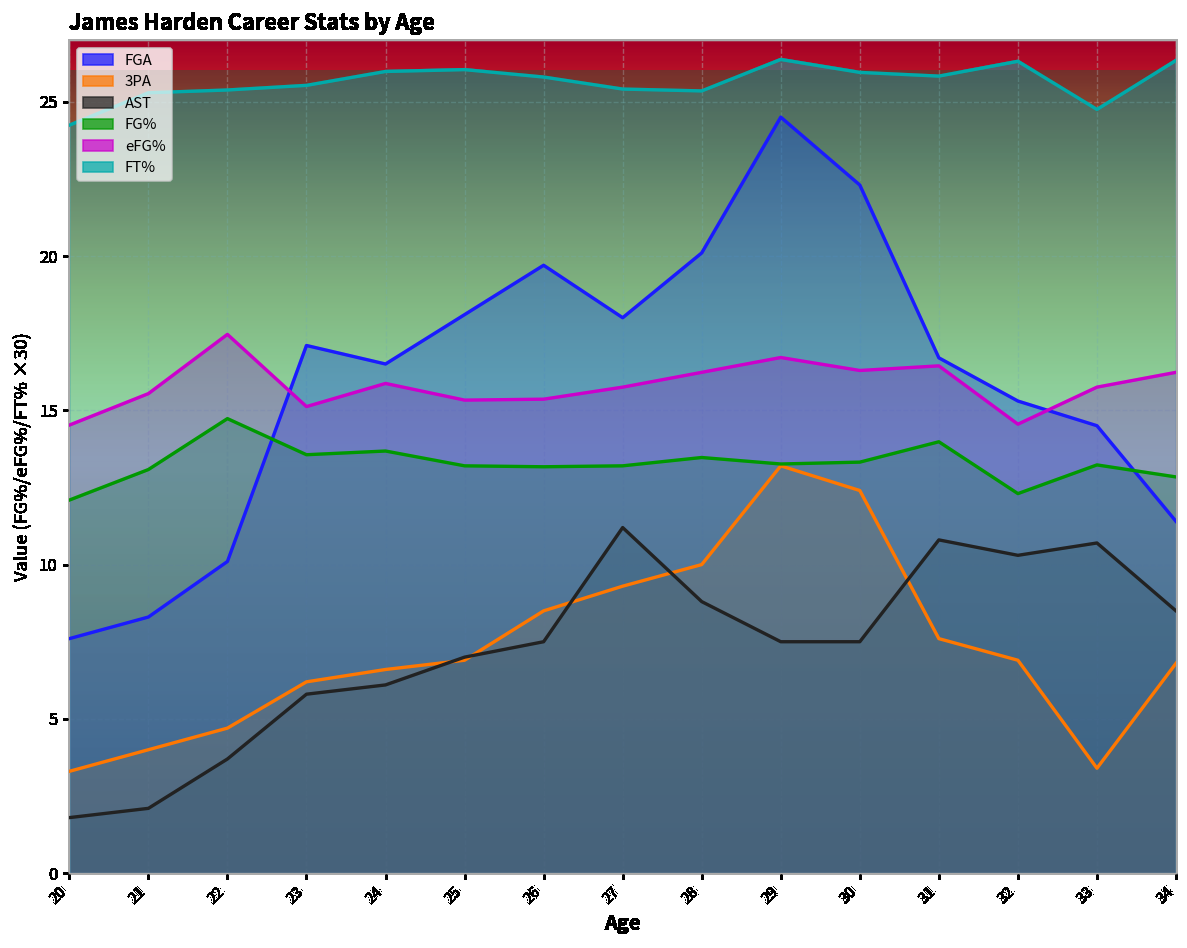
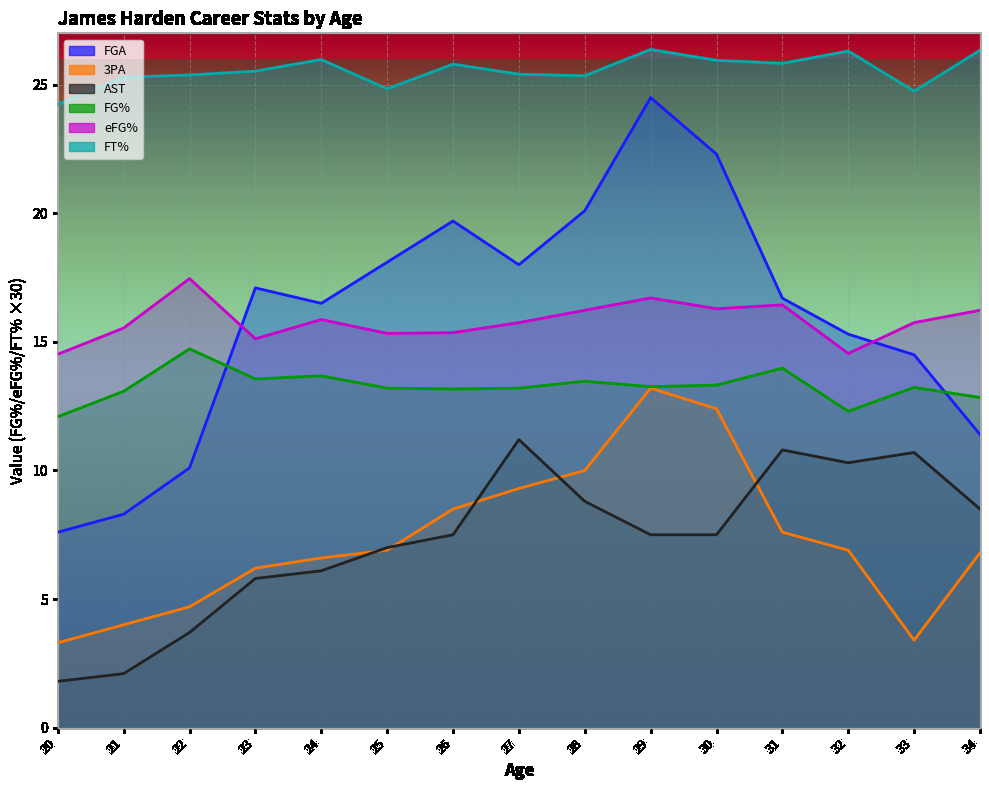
  {
    "FGA": {
      "20": 7.6,
      "21": 8.3,
      "22": 10.1,
      "23": 17.1,
      "24": 16.5,
      "25": 18.1,
      "26": 19.7,
      "27": 18.0,
      "28": 20.1,
      "29": 24.5,
      "30": 22.3,
      "31": 16.7,
      "32": 15.3,
      "33": 14.5,
      "34": 11.4
    },
    "3PA": {
      "20": 3.3,
      "21": 4.0,
      "22": 4.7,
      "23": 6.2,
      "24": 6.6,
      "25": 6.9,
      "26": 8.5,
      "27": 9.3,
      "28": 10.0,
      "30": 12.4,
      "31": 7.6,
      "32": 6.9,
      "33": 3.4,
      "34": 6.8
    },
    "AST": {
      "20": 1.8,
      "21": 2.1,
      "22": 3.7,
      "23": 5.8,
      "24": 6.1,
      "25": 7.0,
      "26": 7.5,
      "27": 11.2,
      "28": 8.8,
      "29": 7.5,
      "30": 7.5,
      "31": 10.8,
      "32": 10.3,
      "33": 10.7,
      "34": 8.5
    },
    "FG%": {
      "20": 12.1,
      "21": 13.1,
      "22": 14.7,
      "23": 13.6,
      "24": 13.7,
      "25": 13.2,
      "26": 13.2,
      "27": 13.2,
      "28": 13.5,
      "30": 13.3,
      "31": 14.0,
      "32": 12.3,
      "33": 13.2,
      "34": 12.8
    },
    "eFG%": {
      "20": 14.5,
      "21": 15.5,
      "22": 17.5,
      "23": 15.1,
      "24": 15.9,
      "25": 15.3,
      "26": 15.4,
      "27": 15.8,
      "28": 16.2,
      "29": 16.7,
      "30": 16.3,
      "31": 16.4,
      "32": 14.5,
      "33": 15.8,
      "34": 16.2
    },
    "FT%": {
      "20": 24.2,
      "22": 25.4,
      "23": 25.5,
      "24": 26.0,
-     "25": 26.0,
+     "25": 24.8,
      "26": 25.8,
      "27": 25.4,
      "28": 25.3,
      "29": 26.4,
      "30": 26.0,
      "31": 25.8,
      "32": 26.3,
      "33": 24.8,
      "34": 26.3
    }
  }
